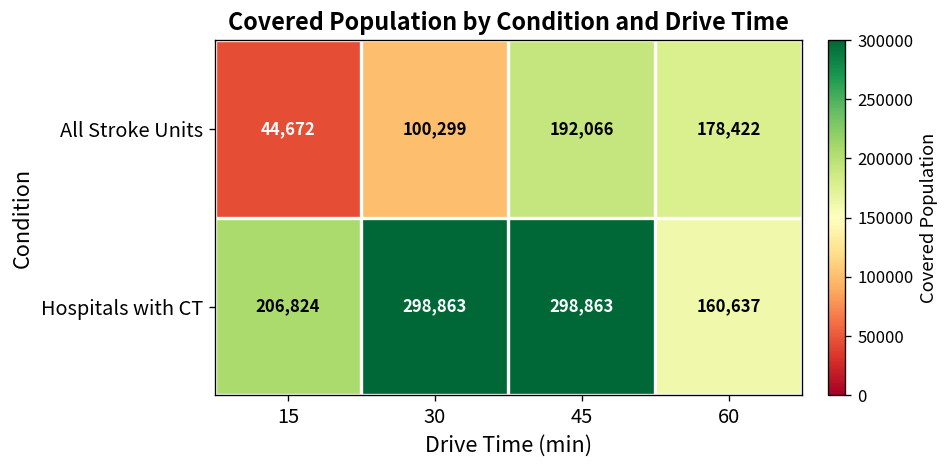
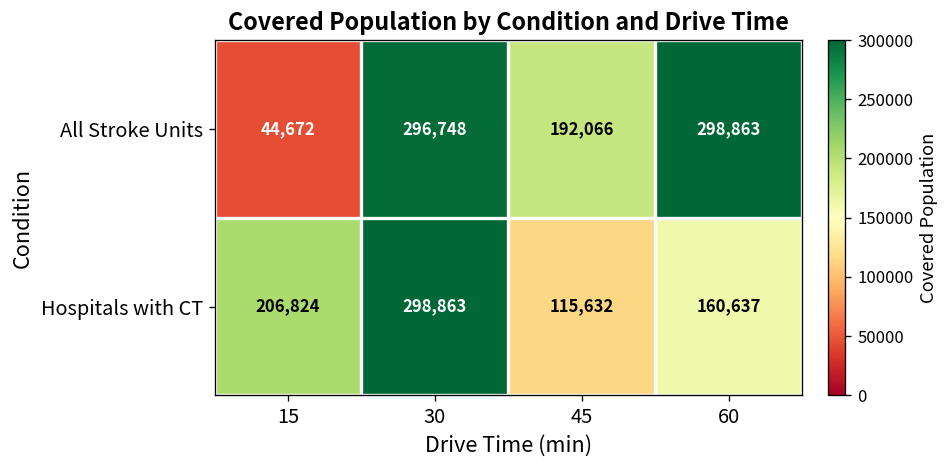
  {
    "All Stroke Units": {
      "15": "44,672",
-     "30": "100,299",
+     "30": "296,748",
      "45": "192,066",
-     "60": "178,422"
+     "60": "298,863"
    },
    "Hospitals with CT": {
      "15": "206,824",
      "30": "298,863",
-     "45": "298,863",
+     "45": "115,632",
      "60": "160,637"
    }
  }
